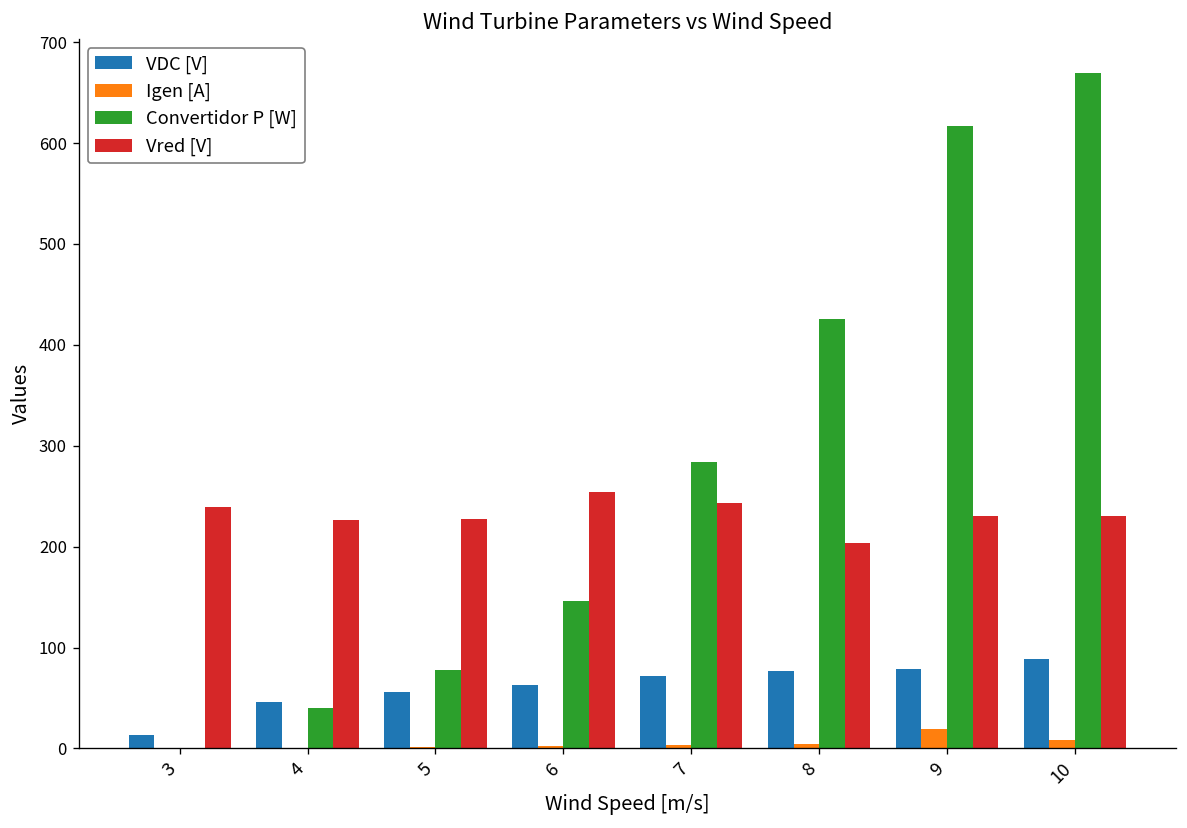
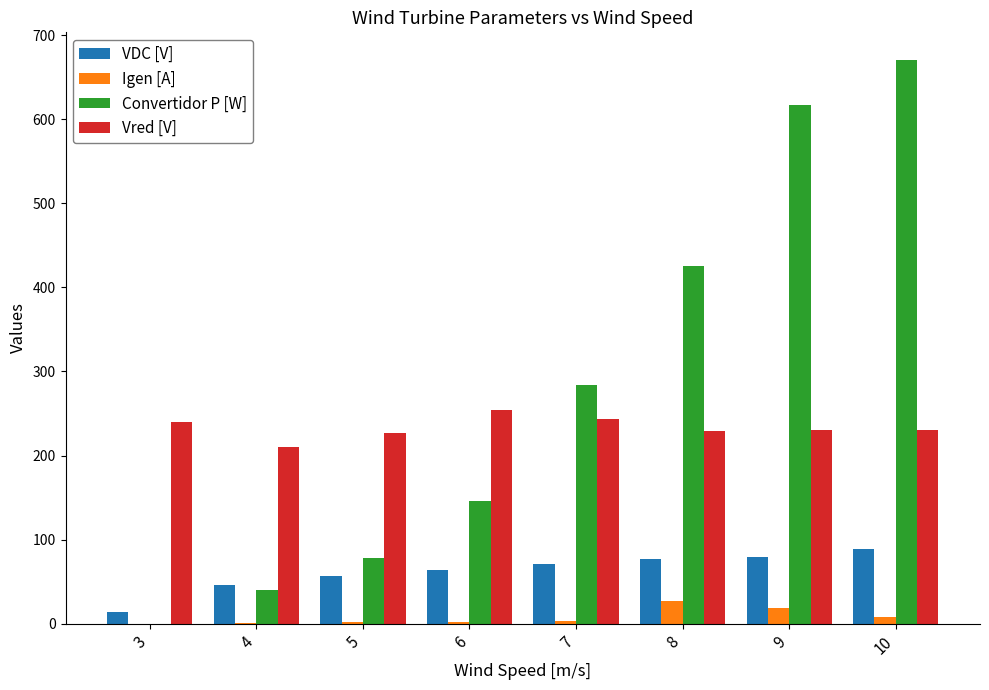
  {
    "VDC [V]": {
      "3": 10,
      "4": 50,
      "5": 60,
      "6": 60,
      "7": 70,
      "8": 80,
      "9": 80,
      "10": 90
    },
    "Igen [A]": {
      "3": 0,
      "7": 0,
-     "8": 0,
+     "8": 30,
      "9": 20,
      "10": 10
    },
    "Convertidor P [W]": {
      "3": 0,
      "4": 40,
      "5": 80,
      "6": 150,
      "7": 280,
      "8": 430,
      "9": 620,
      "10": 670
    },
    "Vred [V]": {
      "3": 240,
-     "4": 230,
+     "4": 210,
      "5": 230,
      "6": 250,
      "7": 240,
-     "8": 200,
+     "8": 230,
      "9": 230,
      "10": 230
    }
  }
